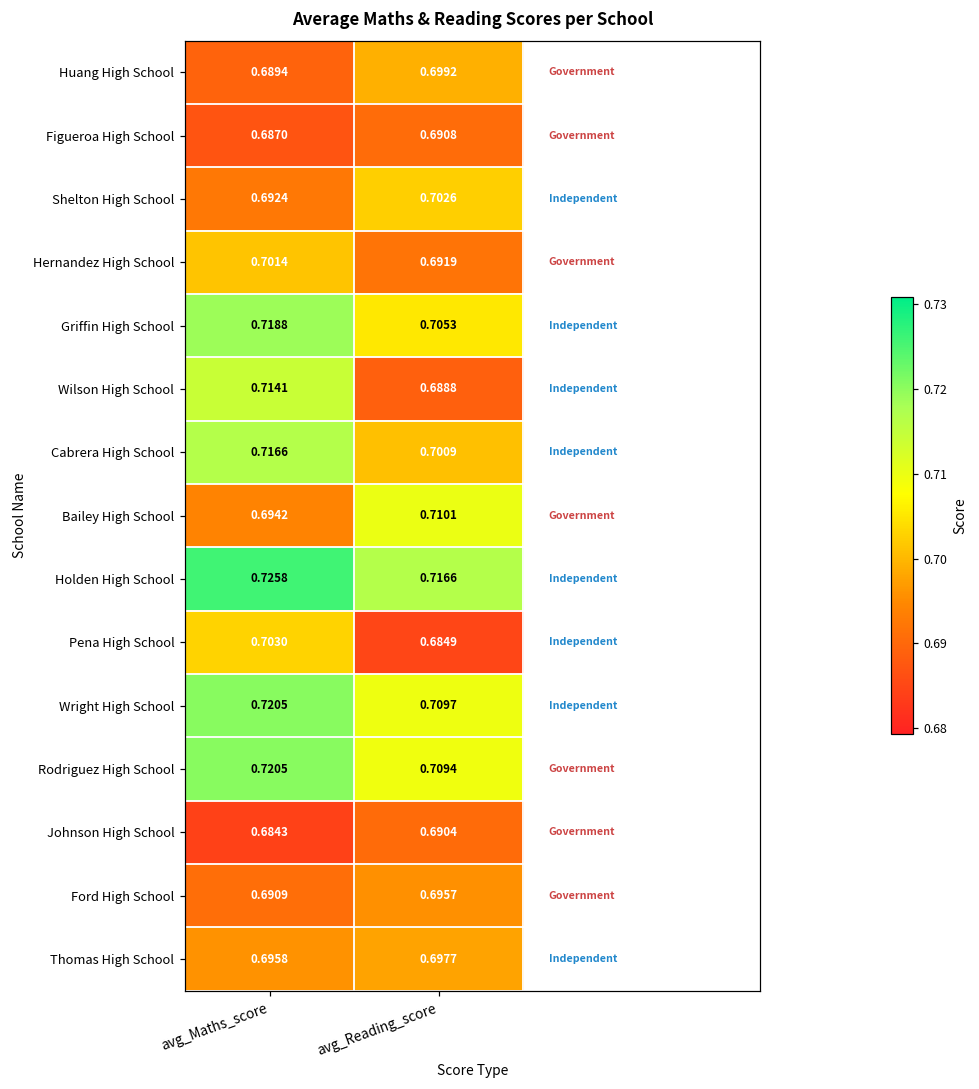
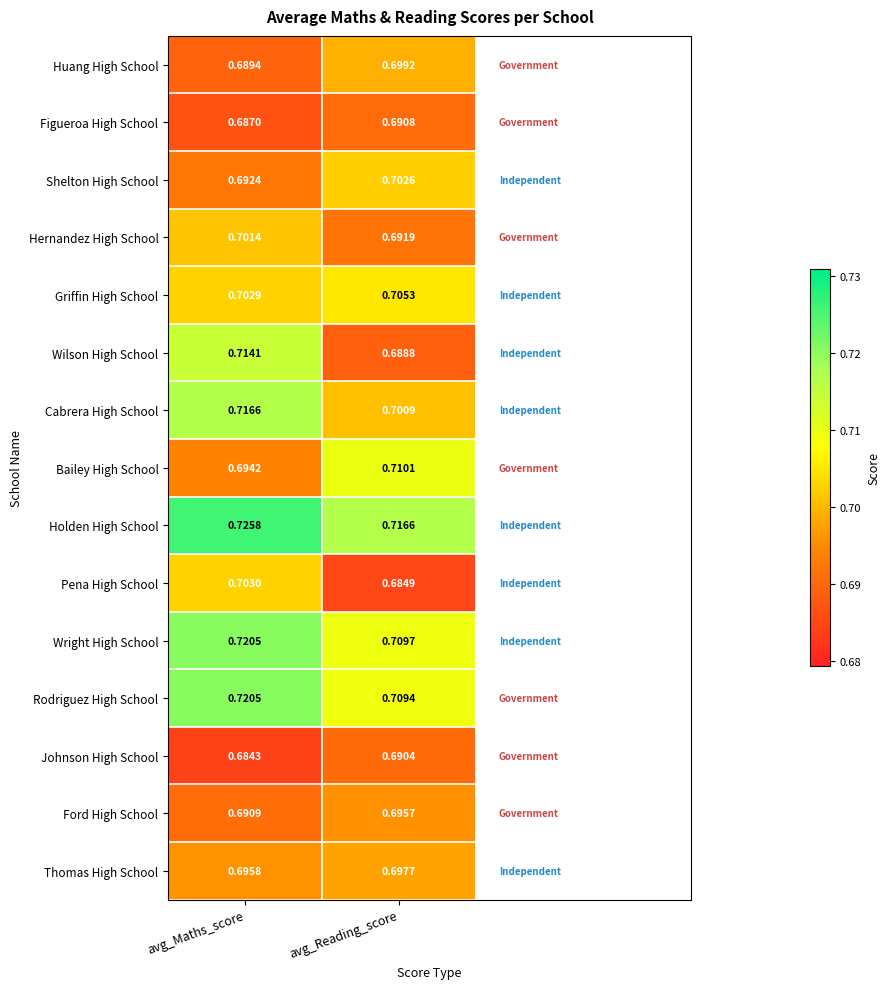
  {
    "Huang High School": {
      "avg_Maths_score": 0.6894,
      "avg_Reading_score": 0.6992
    },
    "Figueroa High School": {
      "avg_Maths_score": 0.6870,
      "avg_Reading_score": 0.6908
    },
    "Shelton High School": {
      "avg_Maths_score": 0.6924,
      "avg_Reading_score": 0.7026
    },
    "Hernandez High School": {
      "avg_Maths_score": 0.7014,
      "avg_Reading_score": 0.6919
    },
    "Griffin High School": {
-     "avg_Maths_score": 0.7188,
+     "avg_Maths_score": 0.7029,
      "avg_Reading_score": 0.7053
    },
    "Wilson High School": {
      "avg_Maths_score": 0.7141,
      "avg_Reading_score": 0.6888
    },
    "Cabrera High School": {
      "avg_Maths_score": 0.7166,
      "avg_Reading_score": 0.7009
    },
    "Bailey High School": {
      "avg_Maths_score": 0.6942,
      "avg_Reading_score": 0.7101
    },
    "Holden High School": {
      "avg_Maths_score": 0.7258,
      "avg_Reading_score": 0.7166
    },
    "Pena High School": {
      "avg_Maths_score": 0.7030,
      "avg_Reading_score": 0.6849
    },
    "Wright High School": {
      "avg_Maths_score": 0.7205,
      "avg_Reading_score": 0.7097
    },
    "Rodriguez High School": {
      "avg_Maths_score": 0.7205,
      "avg_Reading_score": 0.7094
    },
    "Johnson High School": {
      "avg_Maths_score": 0.6843,
      "avg_Reading_score": 0.6904
    },
    "Ford High School": {
      "avg_Maths_score": 0.6909,
      "avg_Reading_score": 0.6957
    },
    "Thomas High School": {
      "avg_Maths_score": 0.6958,
      "avg_Reading_score": 0.6977
    }
  }
